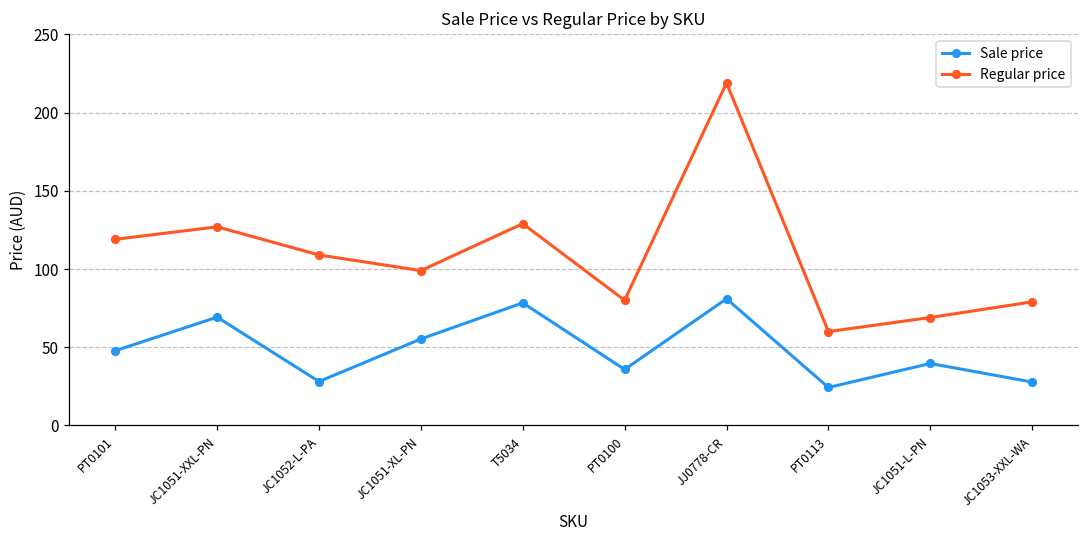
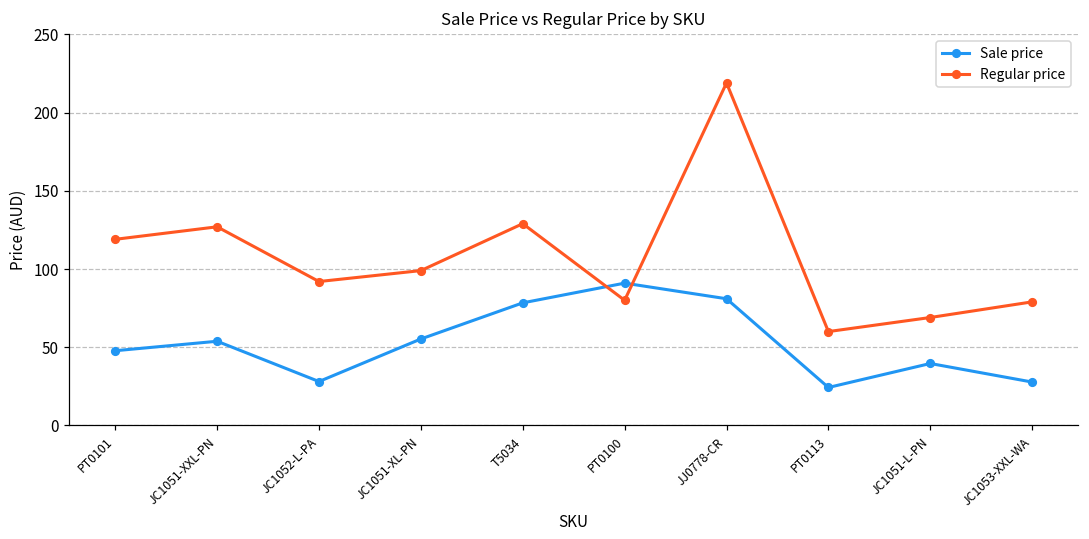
  {
    "Sale price": {
      "PT0101": 48,
-     "JC1051-XXL-PN": 69,
+     "JC1051-XXL-PN": 54,
      "JC1052-L-PA": 28,
      "JC1051-XL-PN": 55,
      "T5034": 78,
-     "PT0100": 36,
+     "PT0100": 91,
      "JJ0778-CR": 81,
      "PT0113": 24,
      "JC1051-L-PN": 40,
      "JC1053-XXL-WA": 28
    },
    "Regular price": {
      "PT0101": 119,
      "JC1051-XXL-PN": 127,
-     "JC1052-L-PA": 109,
+     "JC1052-L-PA": 92,
      "JC1051-XL-PN": 99,
      "T5034": 129,
      "PT0100": 80,
      "JJ0778-CR": 219,
      "PT0113": 60,
      "JC1051-L-PN": 69,
      "JC1053-XXL-WA": 79
    }
  }
